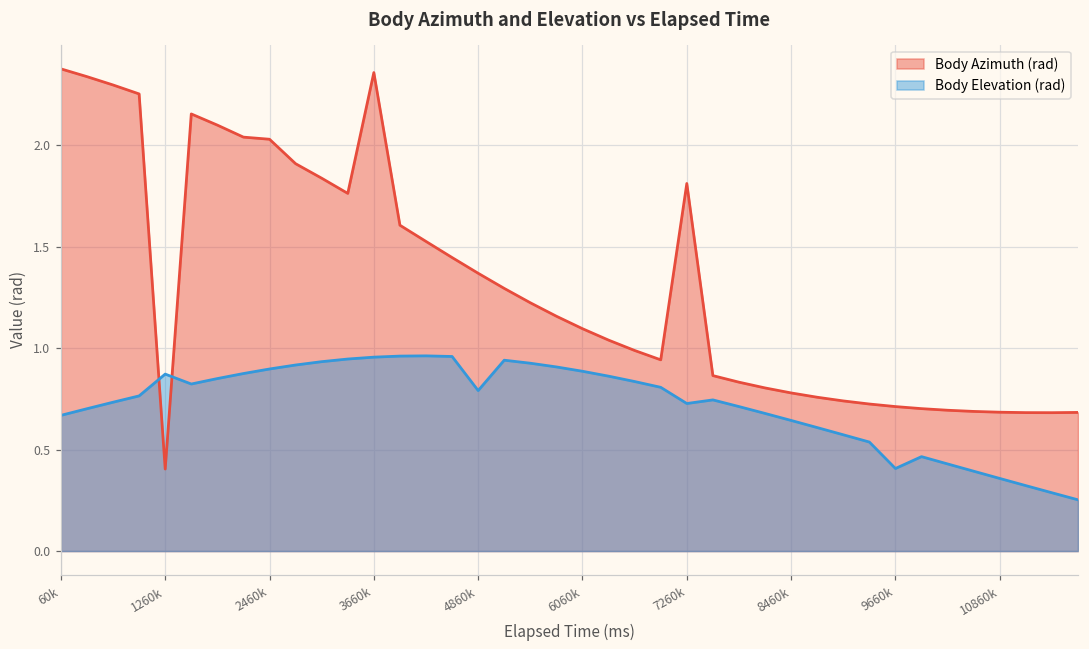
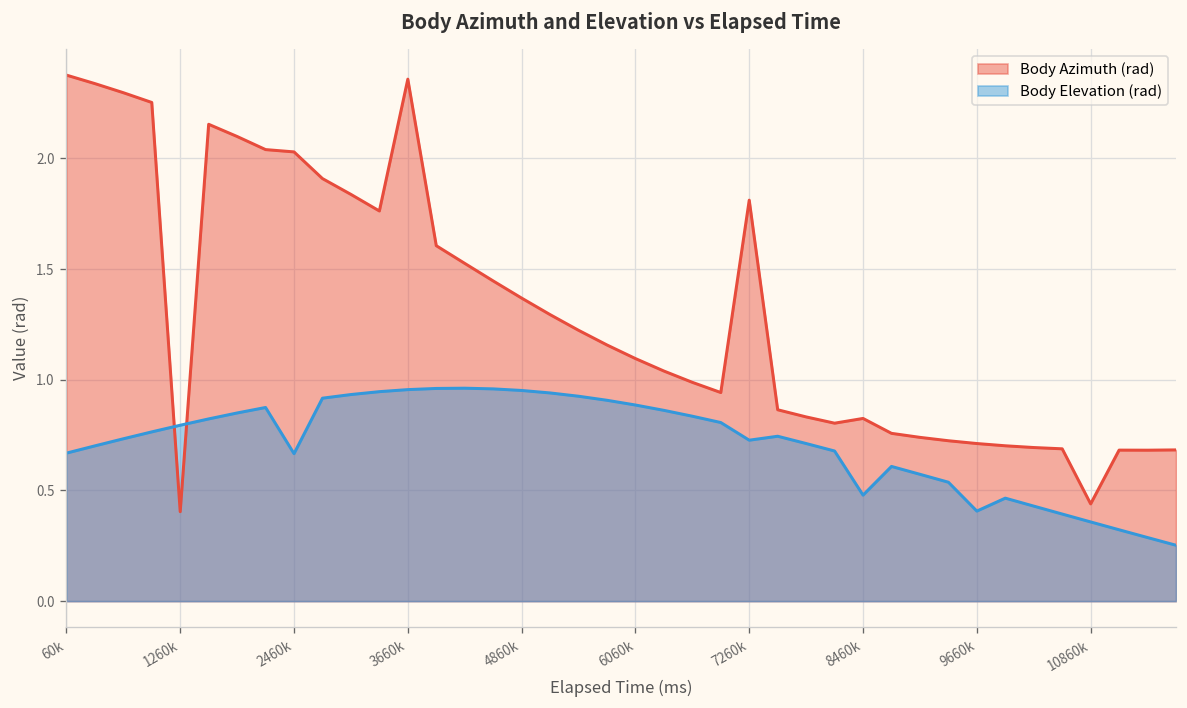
  {
    "Body Azimuth (rad)": {
      "60k": 2.38,
      "1260k": 0.40,
      "2460k": 2.03,
      "3660k": 2.36,
      "4860k": 1.37,
      "6060k": 1.10,
      "7260k": 1.81,
-     "8460k": 0.78,
+     "8460k": 0.83,
      "9660k": 0.71,
-     "10860k": 0.68
+     "10860k": 0.44
    },
    "Body Elevation (rad)": {
      "60k": 0.67,
-     "1260k": 0.87,
-     "2460k": 0.90,
+     "1260k": 0.79,
+     "2460k": 0.67,
      "3660k": 0.96,
-     "4860k": 0.79,
+     "4860k": 0.95,
      "6060k": 0.89,
      "7260k": 0.73,
-     "8460k": 0.64,
+     "8460k": 0.48,
      "9660k": 0.41,
      "10860k": 0.36
    }
  }
